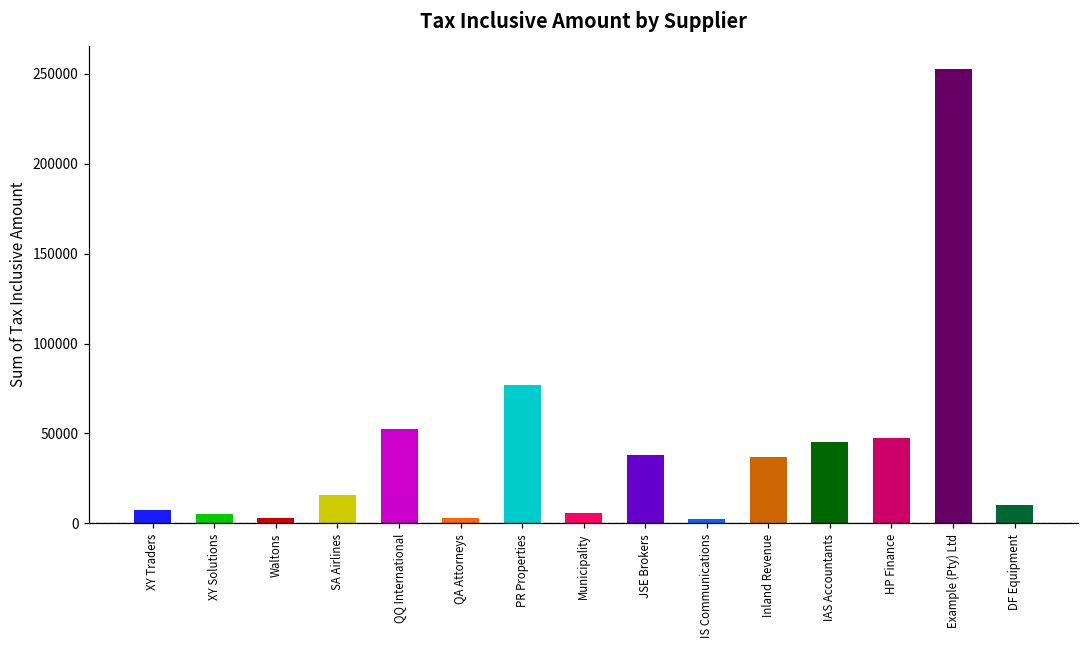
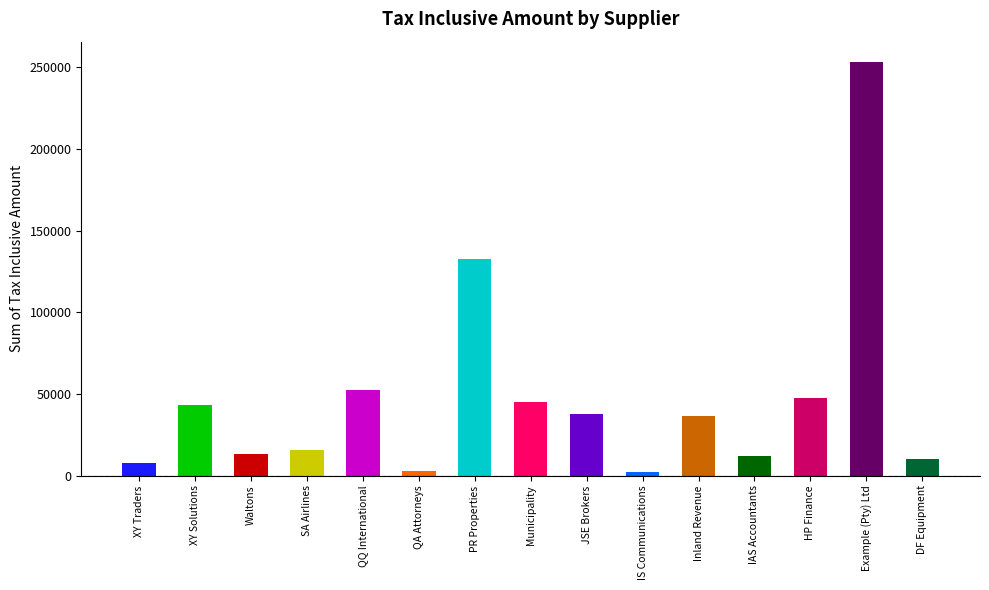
  {
    "XY Traders": 7000,
-   "XY Solutions": 5000,
-   "Waltons": 3000,
+   "XY Solutions": 43000,
+   "Waltons": 13000,
    "SA Airlines": 16000,
    "QQ International": 52000,
    "QA Attorneys": 3000,
-   "PR Properties": 77000,
-   "Municipality": 6000,
+   "PR Properties": 133000,
+   "Municipality": 45000,
    "JSE Brokers": 38000,
    "IS Communications": 2000,
    "Inland Revenue": 37000,
-   "IAS Accountants": 45000,
+   "IAS Accountants": 12000,
    "HP Finance": 48000,
    "Example (Pty) Ltd": 253000,
    "DF Equipment": 10000
  }
